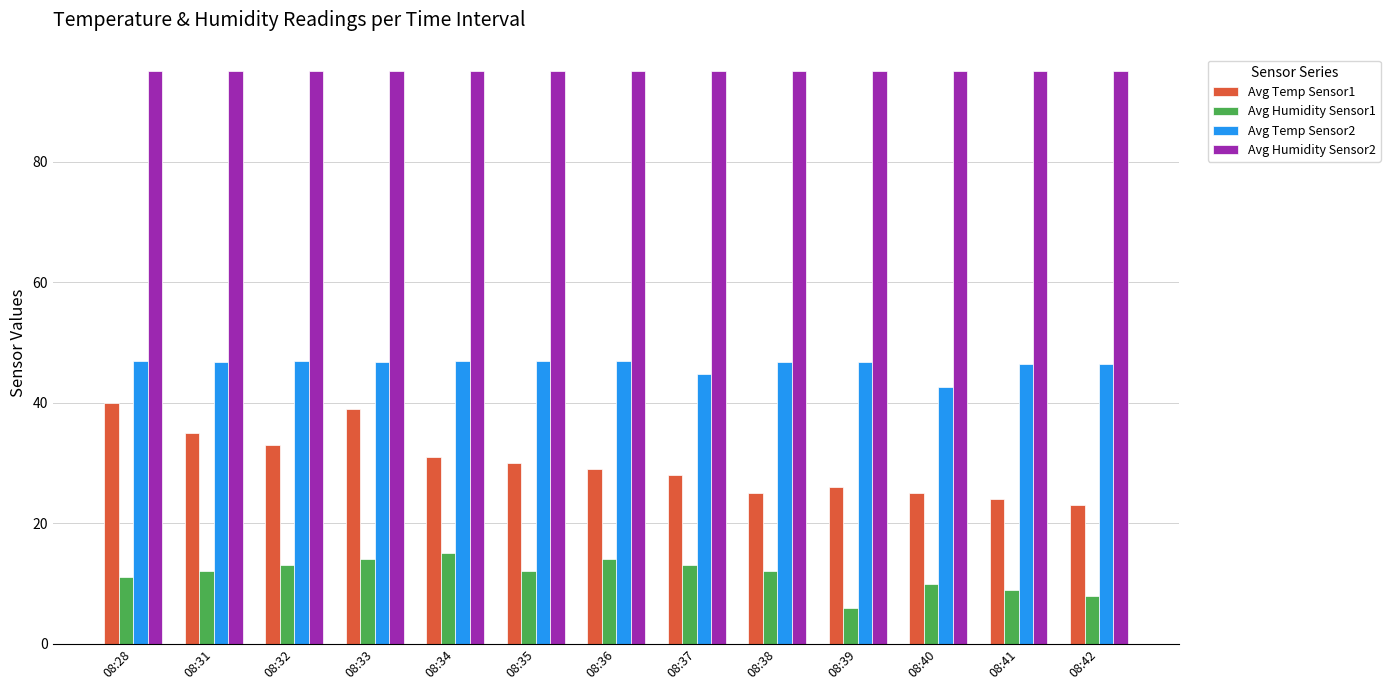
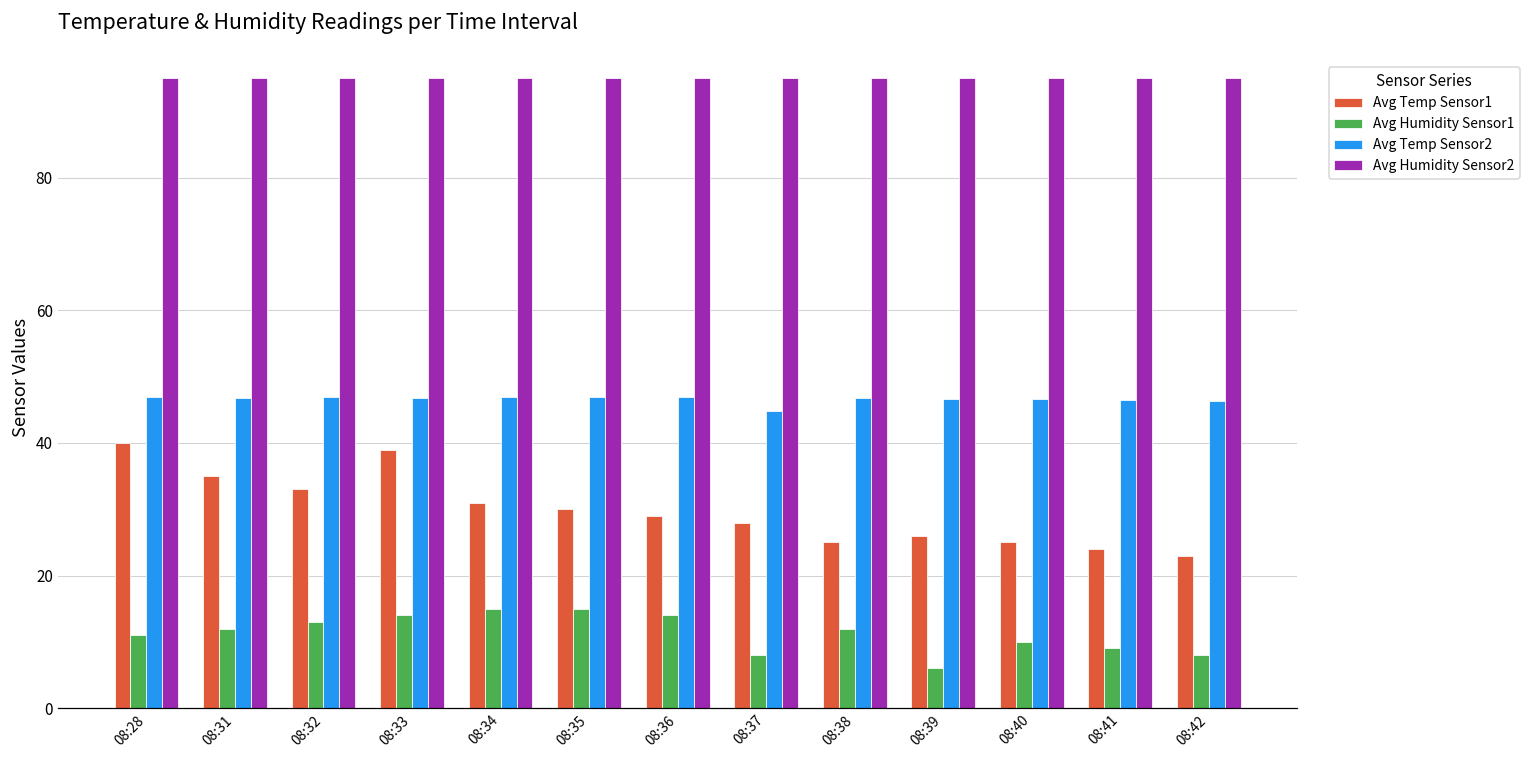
  {
    "Avg Temp Sensor1": {
      "08:28": 40,
      "08:31": 35,
      "08:32": 33,
      "08:33": 39,
      "08:34": 31,
      "08:35": 30,
      "08:36": 29,
      "08:37": 28,
      "08:38": 25,
      "08:39": 26,
      "08:40": 25,
      "08:41": 24,
      "08:42": 23
    },
    "Avg Humidity Sensor1": {
      "08:28": 11,
      "08:31": 12,
      "08:32": 13,
      "08:33": 14,
      "08:34": 15,
-     "08:35": 12,
+     "08:35": 15,
      "08:36": 14,
-     "08:37": 13,
+     "08:37": 8,
      "08:38": 12,
      "08:39": 6,
      "08:40": 10,
      "08:41": 9,
      "08:42": 8
    },
    "Avg Temp Sensor2": {
      "08:28": 47,
      "08:31": 47,
      "08:32": 47,
      "08:33": 47,
      "08:34": 47,
      "08:35": 47,
      "08:36": 47,
      "08:37": 45,
      "08:38": 47,
      "08:39": 47,
-     "08:40": 43,
+     "08:40": 47,
      "08:41": 47,
      "08:42": 46
    },
    "Avg Humidity Sensor2": {
      "08:28": 95,
      "08:31": 95,
      "08:32": 95,
      "08:33": 95,
      "08:34": 95,
      "08:35": 95,
      "08:36": 95,
      "08:37": 95,
      "08:38": 95,
      "08:39": 95,
      "08:40": 95,
      "08:41": 95,
      "08:42": 95
    }
  }
